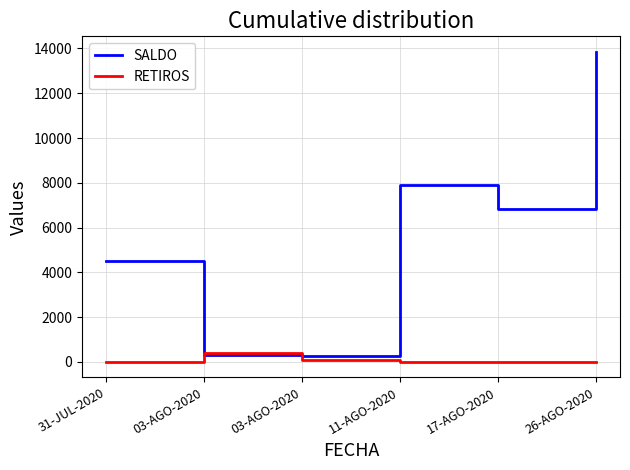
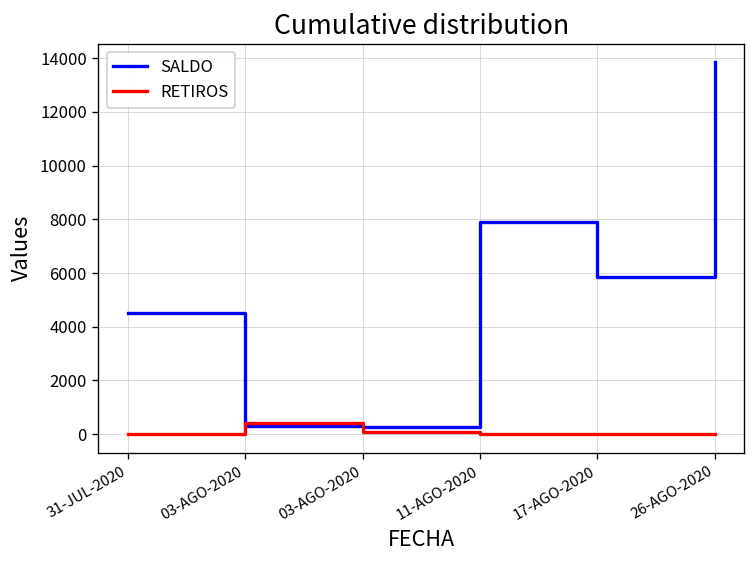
  {
    "SALDO": {
      "31-JUL-2020": 4500,
      "11-AGO-2020": 7900,
-     "17-AGO-2020": 6900,
+     "17-AGO-2020": 5800,
      "26-AGO-2020": 13900
    },
    "RETIROS": {
      "31-JUL-2020": 0,
      "11-AGO-2020": 0,
      "17-AGO-2020": 0,
      "26-AGO-2020": 0
    }
  }
